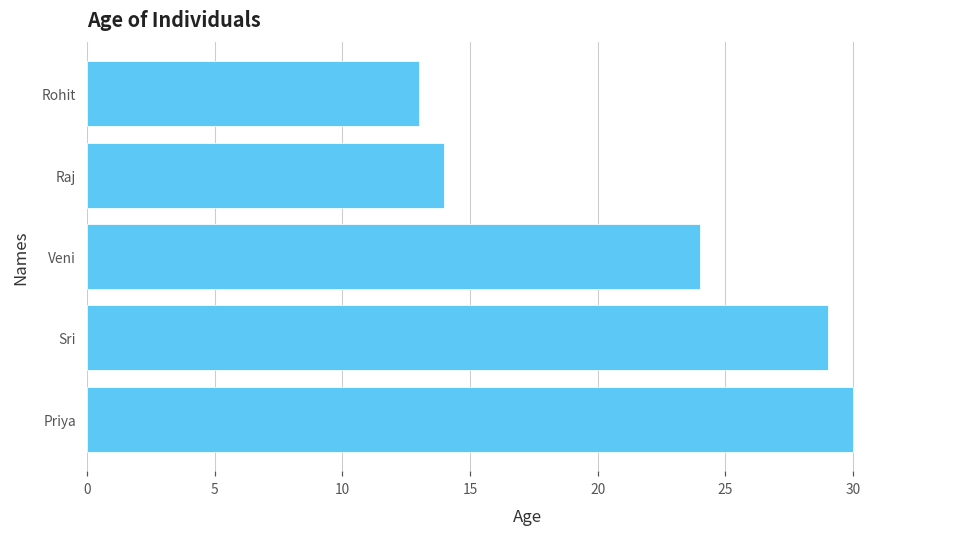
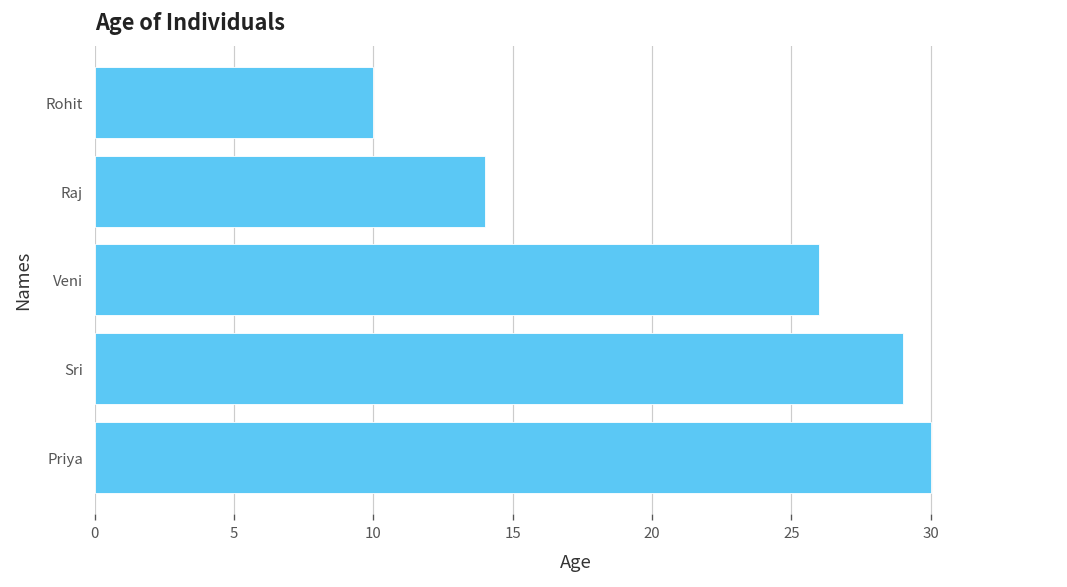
  {
-   "Rohit": 13,
+   "Rohit": 10,
    "Raj": 14,
-   "Veni": 24,
+   "Veni": 26,
    "Sri": 29,
    "Priya": 30
  }
